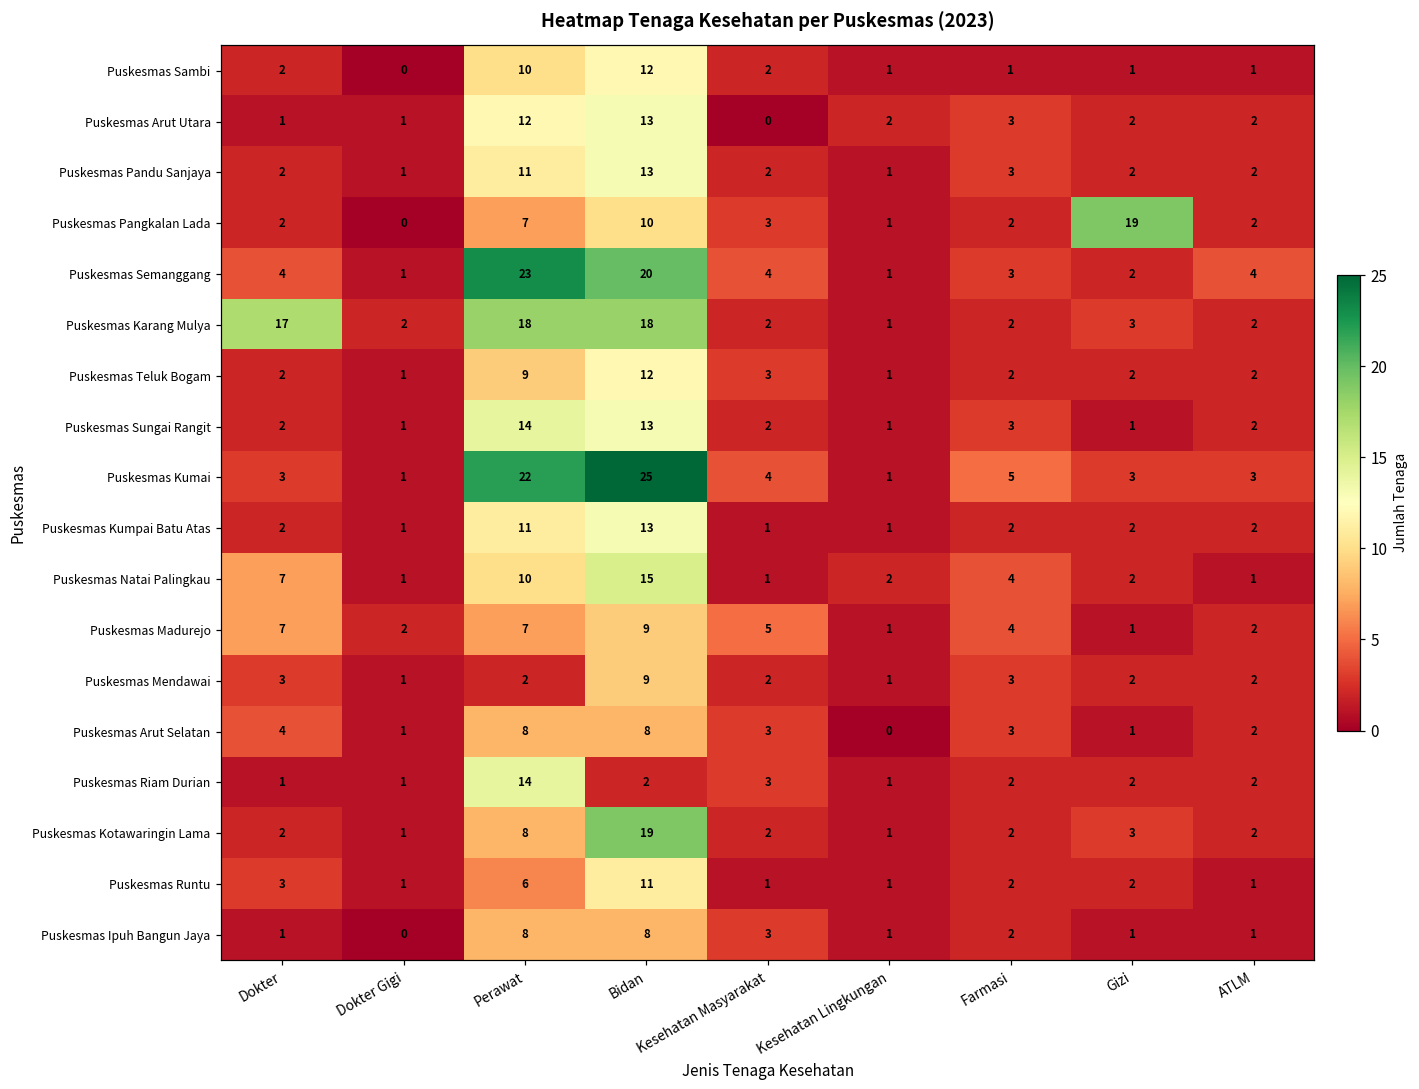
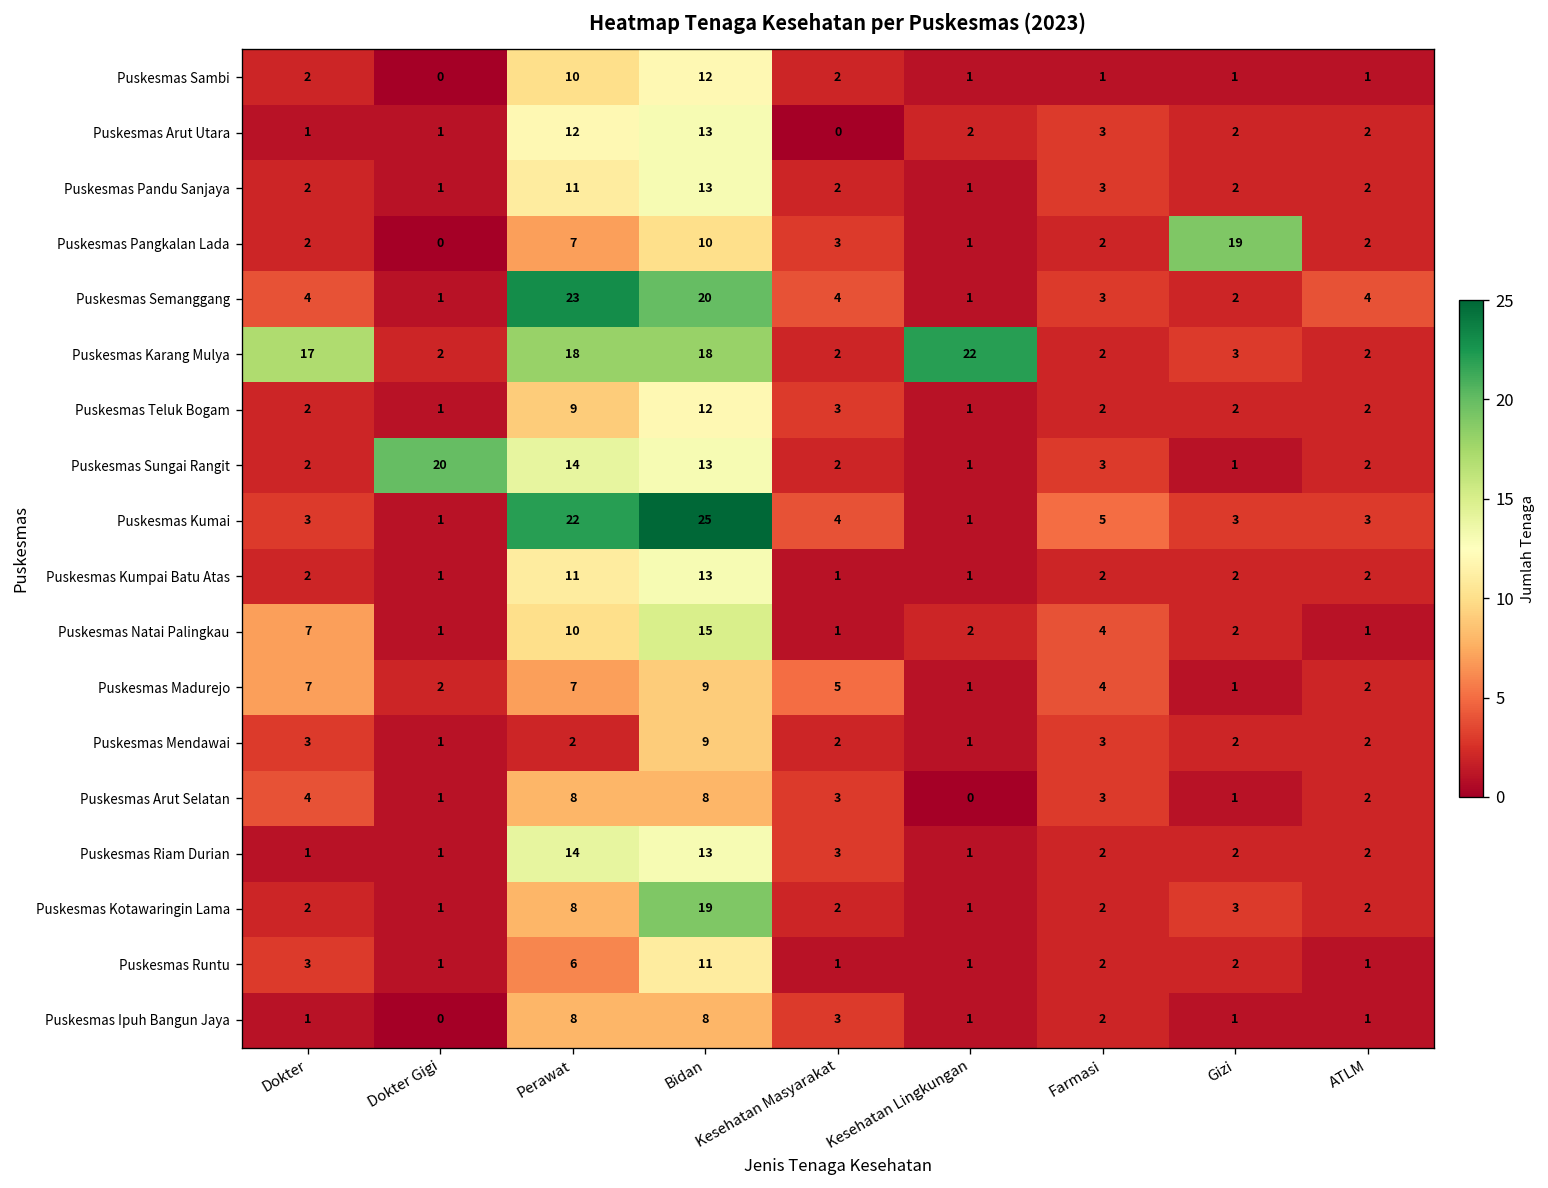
  {
    "Puskesmas Sambi": {
      "Dokter": 2,
      "Dokter Gigi": 0,
      "Perawat": 10,
      "Bidan": 12,
      "Kesehatan Masyarakat": 2,
      "Kesehatan Lingkungan": 1,
      "Farmasi": 1,
      "Gizi": 1,
      "ATLM": 1
    },
    "Puskesmas Arut Utara": {
      "Dokter": 1,
      "Dokter Gigi": 1,
      "Perawat": 12,
      "Bidan": 13,
      "Kesehatan Masyarakat": 0,
      "Kesehatan Lingkungan": 2,
      "Farmasi": 3,
      "Gizi": 2,
      "ATLM": 2
    },
    "Puskesmas Pandu Sanjaya": {
      "Dokter": 2,
      "Dokter Gigi": 1,
      "Perawat": 11,
      "Bidan": 13,
      "Kesehatan Masyarakat": 2,
      "Kesehatan Lingkungan": 1,
      "Farmasi": 3,
      "Gizi": 2,
      "ATLM": 2
    },
    "Puskesmas Pangkalan Lada": {
      "Dokter": 2,
      "Dokter Gigi": 0,
      "Perawat": 7,
      "Bidan": 10,
      "Kesehatan Masyarakat": 3,
      "Kesehatan Lingkungan": 1,
      "Farmasi": 2,
      "Gizi": 19,
      "ATLM": 2
    },
    "Puskesmas Semanggang": {
      "Dokter": 4,
      "Dokter Gigi": 1,
      "Perawat": 23,
      "Bidan": 20,
      "Kesehatan Masyarakat": 4,
      "Kesehatan Lingkungan": 1,
      "Farmasi": 3,
      "Gizi": 2,
      "ATLM": 4
    },
    "Puskesmas Karang Mulya": {
      "Dokter": 17,
      "Dokter Gigi": 2,
      "Perawat": 18,
      "Bidan": 18,
      "Kesehatan Masyarakat": 2,
-     "Kesehatan Lingkungan": 1,
+     "Kesehatan Lingkungan": 22,
      "Farmasi": 2,
      "Gizi": 3,
      "ATLM": 2
    },
    "Puskesmas Teluk Bogam": {
      "Dokter": 2,
      "Dokter Gigi": 1,
      "Perawat": 9,
      "Bidan": 12,
      "Kesehatan Masyarakat": 3,
      "Kesehatan Lingkungan": 1,
      "Farmasi": 2,
      "Gizi": 2,
      "ATLM": 2
    },
    "Puskesmas Sungai Rangit": {
      "Dokter": 2,
-     "Dokter Gigi": 1,
+     "Dokter Gigi": 20,
      "Perawat": 14,
      "Bidan": 13,
      "Kesehatan Masyarakat": 2,
      "Kesehatan Lingkungan": 1,
      "Farmasi": 3,
      "Gizi": 1,
      "ATLM": 2
    },
    "Puskesmas Kumai": {
      "Dokter": 3,
      "Dokter Gigi": 1,
      "Perawat": 22,
      "Bidan": 25,
      "Kesehatan Masyarakat": 4,
      "Kesehatan Lingkungan": 1,
      "Farmasi": 5,
      "Gizi": 3,
      "ATLM": 3
    },
    "Puskesmas Kumpai Batu Atas": {
      "Dokter": 2,
      "Dokter Gigi": 1,
      "Perawat": 11,
      "Bidan": 13,
      "Kesehatan Masyarakat": 1,
      "Kesehatan Lingkungan": 1,
      "Farmasi": 2,
      "Gizi": 2,
      "ATLM": 2
    },
    "Puskesmas Natai Palingkau": {
      "Dokter": 7,
      "Dokter Gigi": 1,
      "Perawat": 10,
      "Bidan": 15,
      "Kesehatan Masyarakat": 1,
      "Kesehatan Lingkungan": 2,
      "Farmasi": 4,
      "Gizi": 2,
      "ATLM": 1
    },
    "Puskesmas Madurejo": {
      "Dokter": 7,
      "Dokter Gigi": 2,
      "Perawat": 7,
      "Bidan": 9,
      "Kesehatan Masyarakat": 5,
      "Kesehatan Lingkungan": 1,
      "Farmasi": 4,
      "Gizi": 1,
      "ATLM": 2
    },
    "Puskesmas Mendawai": {
      "Dokter": 3,
      "Dokter Gigi": 1,
      "Perawat": 2,
      "Bidan": 9,
      "Kesehatan Masyarakat": 2,
      "Kesehatan Lingkungan": 1,
      "Farmasi": 3,
      "Gizi": 2,
      "ATLM": 2
    },
    "Puskesmas Arut Selatan": {
      "Dokter": 4,
      "Dokter Gigi": 1,
      "Perawat": 8,
      "Bidan": 8,
      "Kesehatan Masyarakat": 3,
      "Kesehatan Lingkungan": 0,
      "Farmasi": 3,
      "Gizi": 1,
      "ATLM": 2
    },
    "Puskesmas Riam Durian": {
      "Dokter": 1,
      "Dokter Gigi": 1,
      "Perawat": 14,
-     "Bidan": 2,
+     "Bidan": 13,
      "Kesehatan Masyarakat": 3,
      "Kesehatan Lingkungan": 1,
      "Farmasi": 2,
      "Gizi": 2,
      "ATLM": 2
    },
    "Puskesmas Kotawaringin Lama": {
      "Dokter": 2,
      "Dokter Gigi": 1,
      "Perawat": 8,
      "Bidan": 19,
      "Kesehatan Masyarakat": 2,
      "Kesehatan Lingkungan": 1,
      "Farmasi": 2,
      "Gizi": 3,
      "ATLM": 2
    },
    "Puskesmas Runtu": {
      "Dokter": 3,
      "Dokter Gigi": 1,
      "Perawat": 6,
      "Bidan": 11,
      "Kesehatan Masyarakat": 1,
      "Kesehatan Lingkungan": 1,
      "Farmasi": 2,
      "Gizi": 2,
      "ATLM": 1
    },
    "Puskesmas Ipuh Bangun Jaya": {
      "Dokter": 1,
      "Dokter Gigi": 0,
      "Perawat": 8,
      "Bidan": 8,
      "Kesehatan Masyarakat": 3,
      "Kesehatan Lingkungan": 1,
      "Farmasi": 2,
      "Gizi": 1,
      "ATLM": 1
    }
  }
